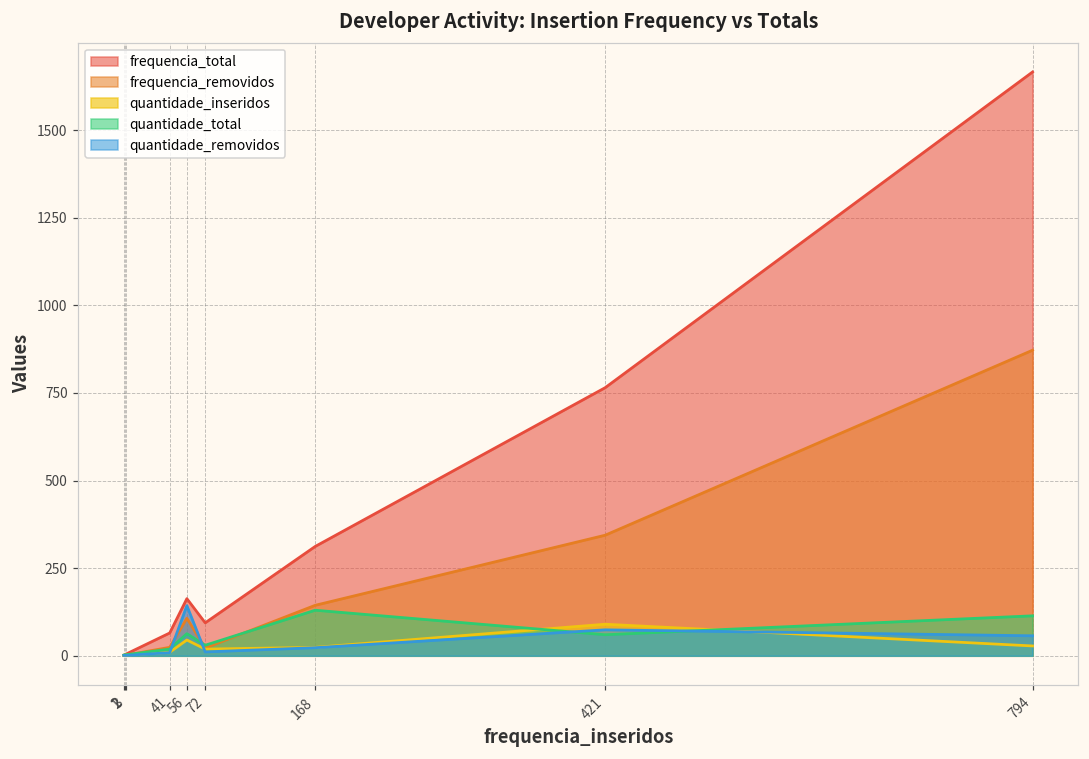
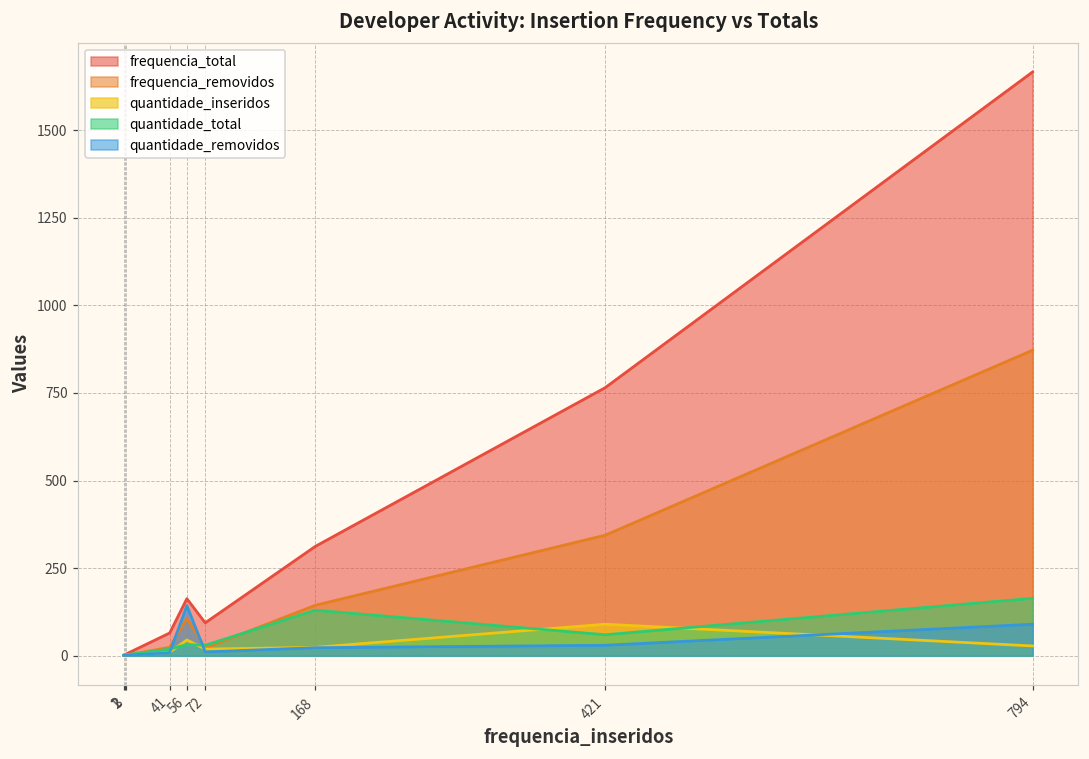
  {
    "quantidade_inseridos": {
      "56": 50,
      "421": 90,
      "794": 30
    },
    "quantidade_total": {
-     "56": 60,
+     "56": 30,
      "168": 130,
      "421": 60,
-     "794": 110
+     "794": 160
    },
    "quantidade_removidos": {
      "56": 140,
-     "421": 70,
-     "794": 60
+     "421": 30,
+     "794": 90
    }
  }
